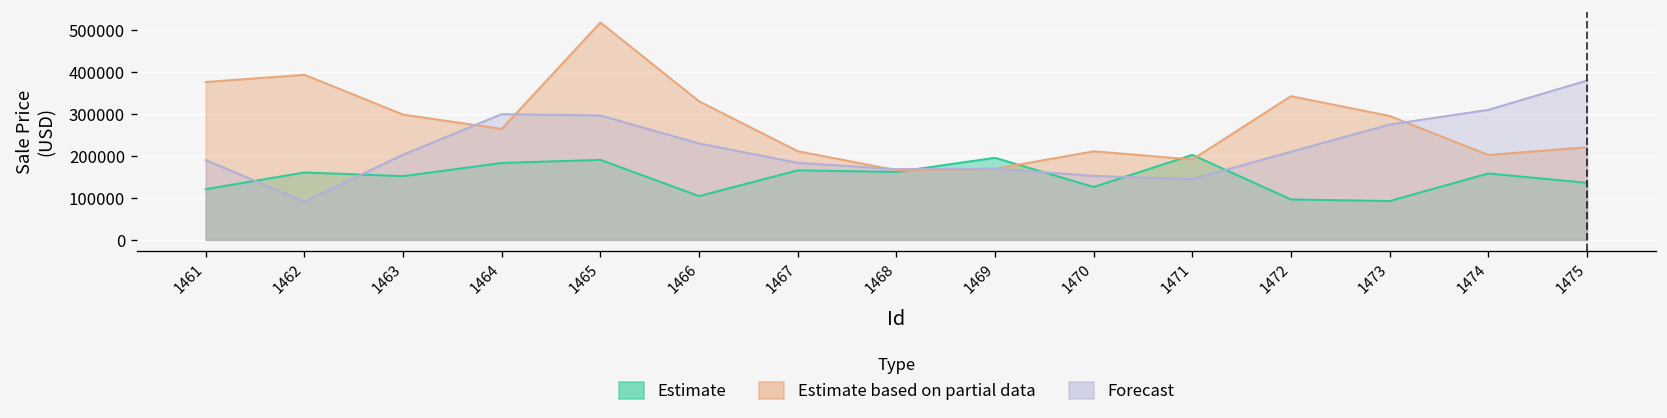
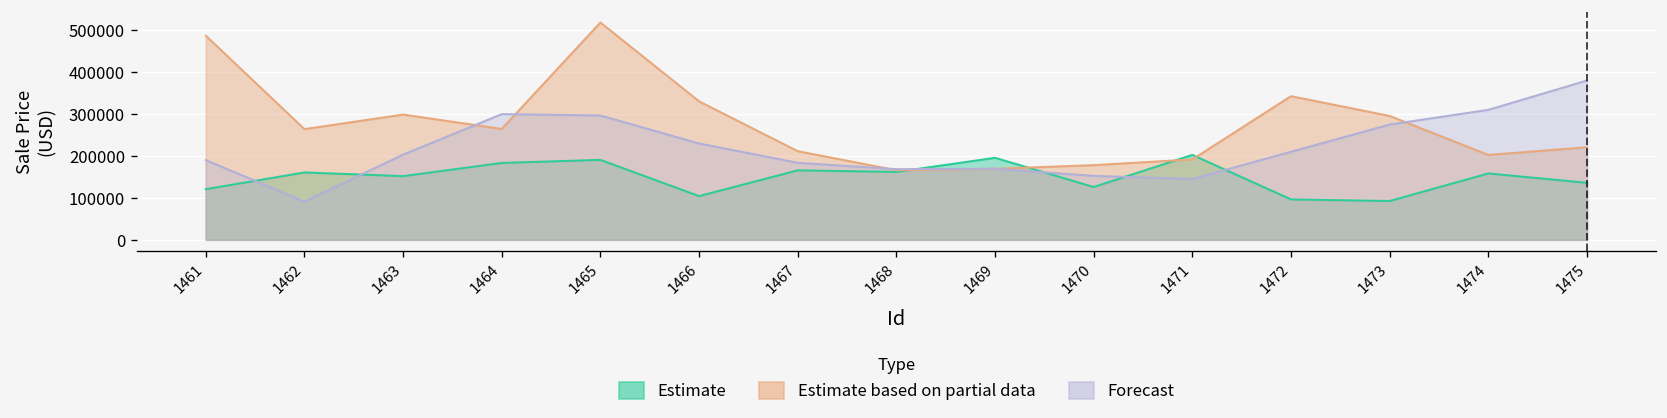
  {
    "Estimate": {
      "1461": 120000,
      "1462": 160000,
      "1463": 150000,
      "1464": 180000,
      "1465": 190000,
      "1466": 100000,
      "1467": 170000,
      "1469": 200000,
      "1470": 130000,
      "1471": 200000,
      "1472": 100000,
      "1473": 90000,
      "1474": 160000,
      "1475": 140000
    },
    "Estimate based on partial data": {
-     "1461": 380000,
-     "1462": 390000,
+     "1461": 490000,
+     "1462": 260000,
      "1463": 300000,
      "1464": 260000,
      "1465": 520000,
      "1466": 330000,
      "1467": 210000,
-     "1470": 210000,
+     "1470": 180000,
      "1471": 190000,
      "1472": 340000,
      "1473": 300000,
      "1474": 200000,
      "1475": 220000
    },
    "Forecast": {
      "1461": 190000,
      "1462": 90000,
      "1463": 200000,
      "1464": 300000,
      "1465": 300000,
      "1466": 230000,
      "1467": 180000,
      "1470": 150000,
      "1471": 150000,
      "1472": 210000,
      "1473": 280000,
      "1474": 310000,
      "1475": 380000
    }
  }
